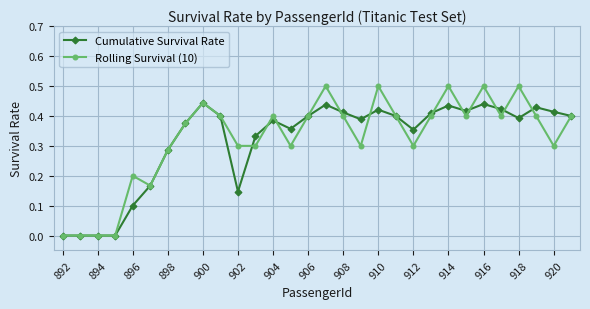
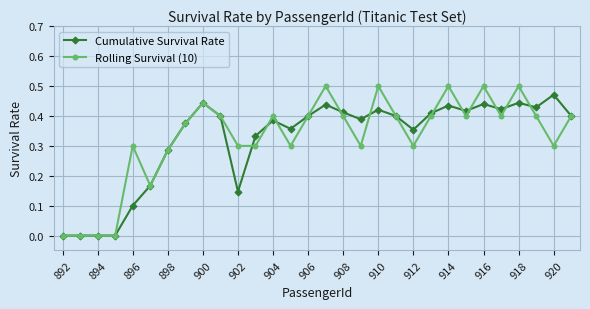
  {
    "Cumulative Survival Rate": {
      "896": 0.10,
      "902": 0.15,
      "904": 0.39,
      "908": 0.41,
      "910": 0.42,
      "912": 0.35,
      "914": 0.44,
      "916": 0.44,
-     "918": 0.39,
-     "920": 0.41
+     "918": 0.44,
+     "920": 0.47
    },
    "Rolling Survival (10)": {
-     "896": 0.2,
+     "896": 0.3,
      "902": 0.3,
      "904": 0.4,
      "908": 0.4,
      "910": 0.5,
      "912": 0.3,
      "914": 0.5,
      "916": 0.5,
      "918": 0.5,
      "920": 0.3
    }
  }
